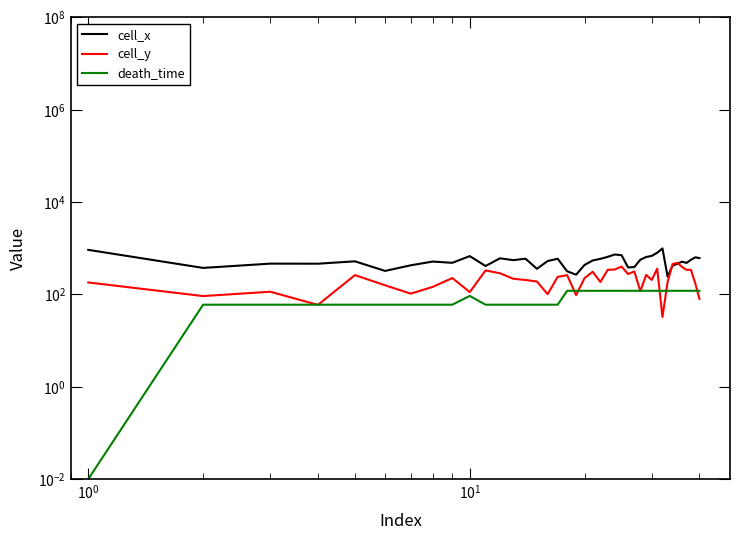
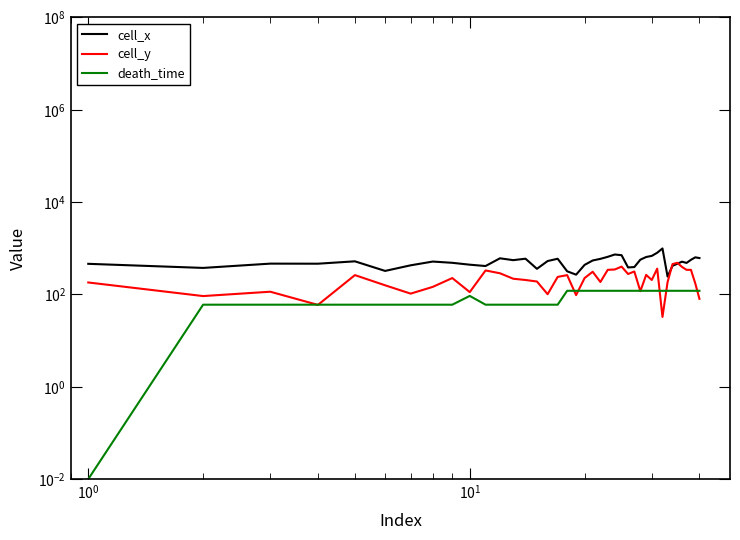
  {
    "cell_x": {
-     "10^0": 900,
-     "10^1": 700
+     "10^0": 500,
+     "10^1": 400
    },
    "cell_y": {
      "10^0": 180,
      "10^1": 110
    },
    "death_time": {
      "10^0": 0.010,
      "10^1": 90
    }
  }
